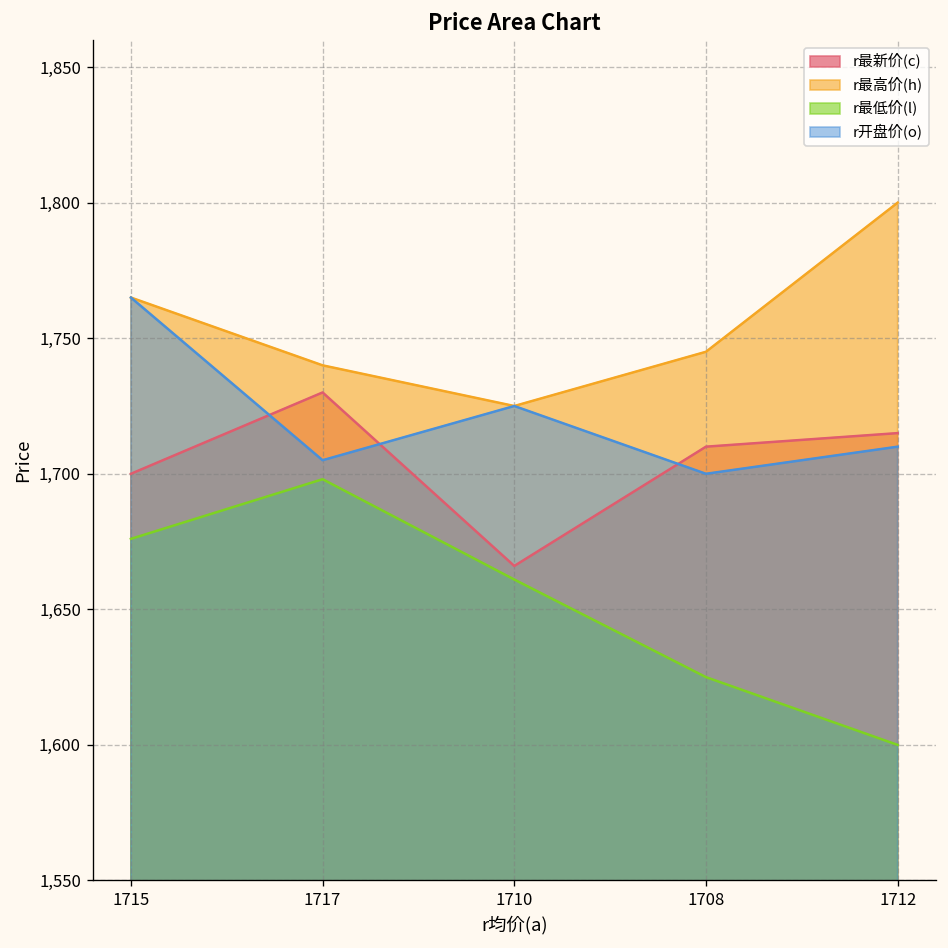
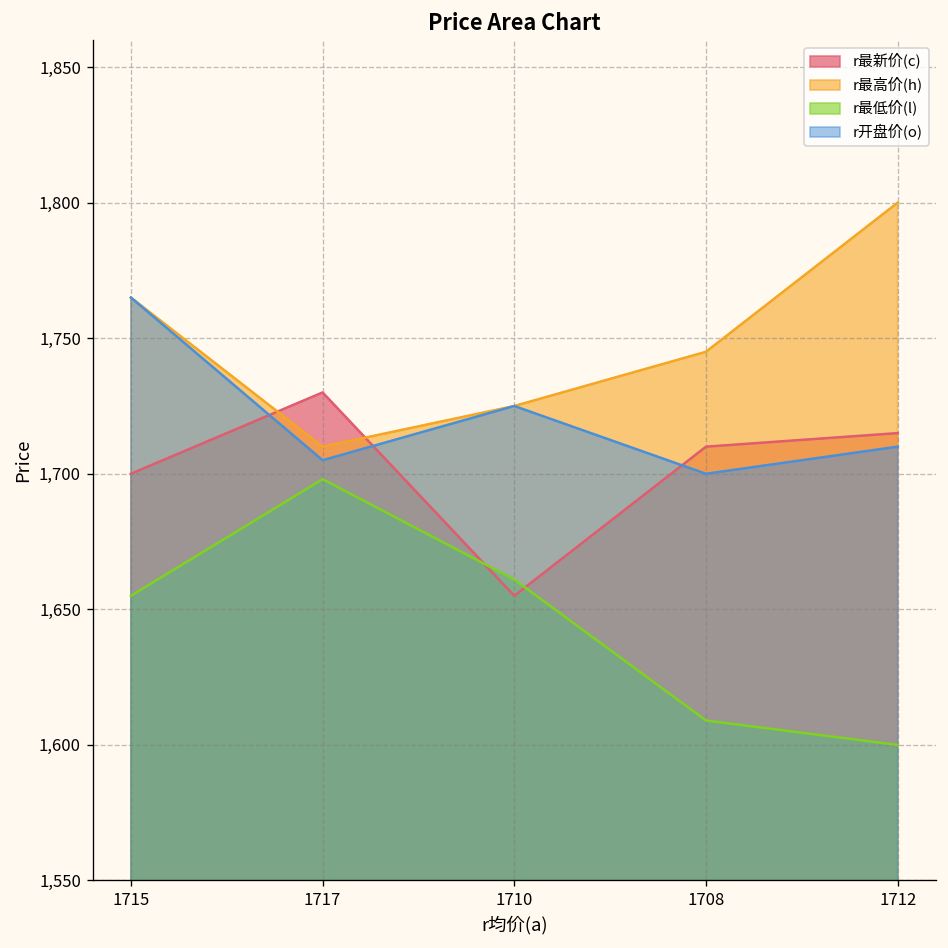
  {
    "r最新价(c)": {
      "1715": "1,700",
      "1717": "1,730",
-     "1710": "1,666",
+     "1710": "1,655",
      "1708": "1,710",
      "1712": "1,715"
    },
    "r最高价(h)": {
-     "1717": "1,740",
+     "1717": "1,710",
      "1708": "1,745",
      "1712": "1,800"
    },
    "r最低价(l)": {
-     "1715": "1,676",
+     "1715": "1,655",
      "1717": "1,698",
      "1710": "1,661",
-     "1708": "1,625",
+     "1708": "1,609",
      "1712": "1,600"
    },
    "r开盘价(o)": {
      "1717": "1,705",
      "1708": "1,700",
      "1712": "1,710"
    }
  }
